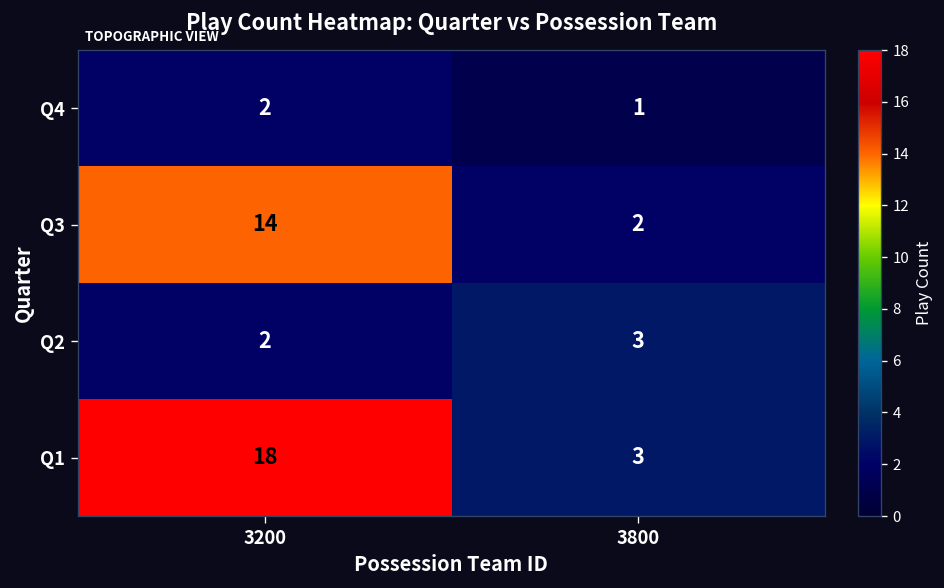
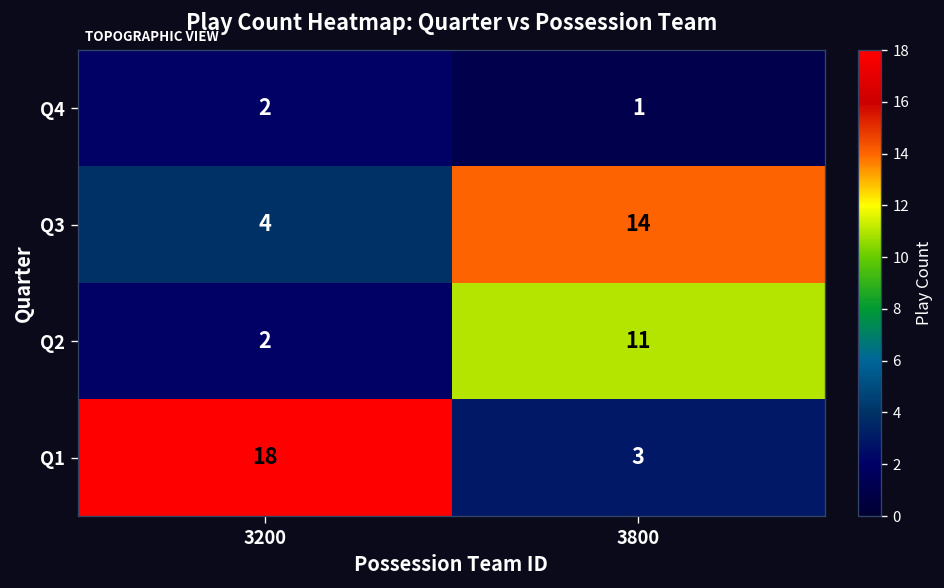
  {
    "Q4": {
      "3200": 2,
      "3800": 1
    },
    "Q3": {
-     "3200": 14,
-     "3800": 2
+     "3200": 4,
+     "3800": 14
    },
    "Q2": {
      "3200": 2,
-     "3800": 3
+     "3800": 11
    },
    "Q1": {
      "3200": 18,
      "3800": 3
    }
  }
